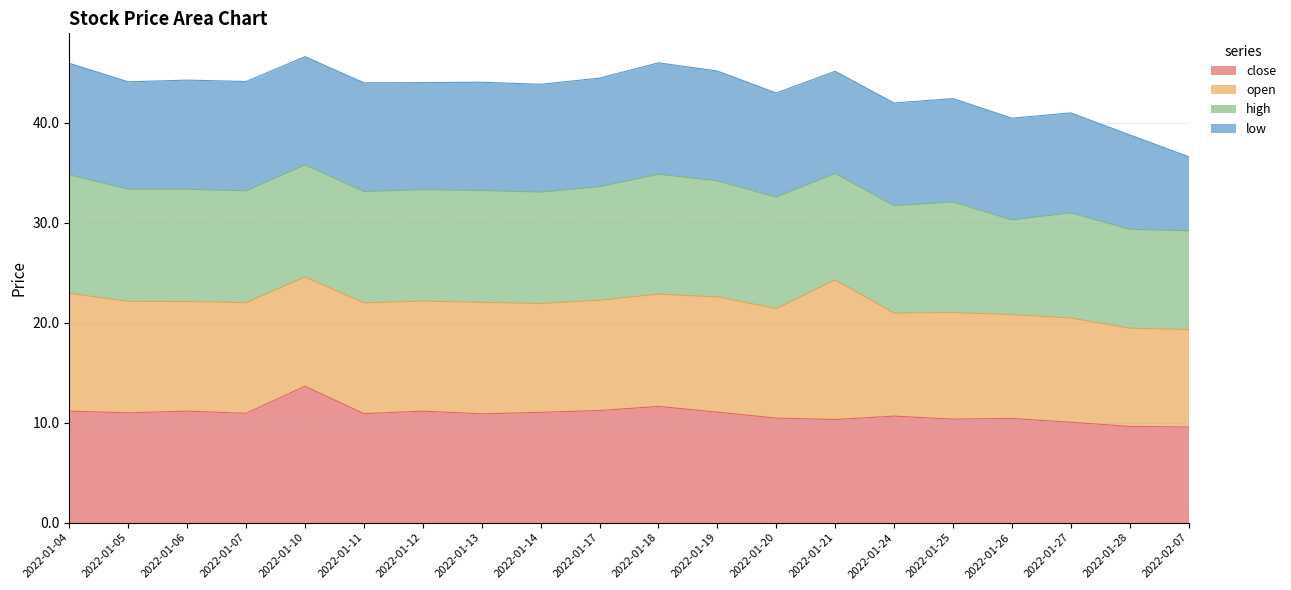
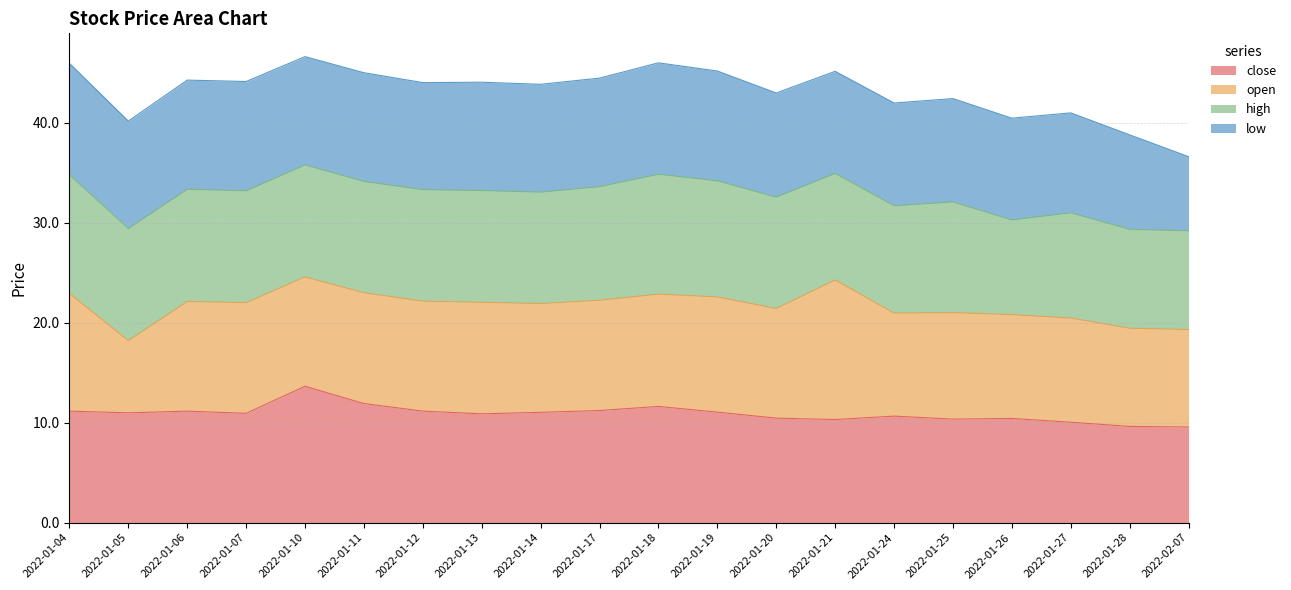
  {
    "close": {
      "2022-01-04": 11,
      "2022-01-05": 11,
      "2022-01-06": 11,
      "2022-01-07": 11,
      "2022-01-10": 14,
-     "2022-01-11": 11,
+     "2022-01-11": 12,
      "2022-01-12": 11,
      "2022-01-13": 11,
      "2022-01-14": 11,
      "2022-01-17": 11,
      "2022-01-18": 12,
      "2022-01-19": 11,
      "2022-01-20": 10,
      "2022-01-21": 10,
      "2022-01-24": 11,
      "2022-01-25": 10,
      "2022-01-26": 10,
      "2022-01-27": 10,
      "2022-01-28": 10,
      "2022-02-07": 10
    },
    "open": {
      "2022-01-04": 12,
-     "2022-01-05": 11,
+     "2022-01-05": 7,
      "2022-01-06": 11,
      "2022-01-07": 11,
      "2022-01-10": 11,
      "2022-01-11": 11,
      "2022-01-12": 11,
      "2022-01-13": 11,
      "2022-01-14": 11,
      "2022-01-17": 11,
      "2022-01-18": 11,
      "2022-01-19": 12,
      "2022-01-20": 11,
      "2022-01-21": 14,
      "2022-01-24": 10,
      "2022-01-25": 11,
      "2022-01-26": 10,
      "2022-01-27": 10,
      "2022-01-28": 10,
      "2022-02-07": 10
    },
    "high": {
      "2022-01-04": 12,
      "2022-01-05": 11,
      "2022-01-06": 11,
      "2022-01-07": 11,
      "2022-01-10": 11,
      "2022-01-11": 11,
      "2022-01-12": 11,
      "2022-01-13": 11,
      "2022-01-14": 11,
      "2022-01-17": 11,
      "2022-01-18": 12,
      "2022-01-19": 12,
      "2022-01-20": 11,
      "2022-01-21": 11,
      "2022-01-24": 11,
      "2022-01-25": 11,
      "2022-01-26": 9,
      "2022-01-27": 11,
      "2022-01-28": 10,
      "2022-02-07": 10
    },
    "low": {
      "2022-01-04": 11,
      "2022-01-05": 11,
      "2022-01-06": 11,
      "2022-01-07": 11,
      "2022-01-10": 11,
      "2022-01-11": 11,
      "2022-01-12": 11,
      "2022-01-13": 11,
      "2022-01-14": 11,
      "2022-01-17": 11,
      "2022-01-18": 11,
      "2022-01-19": 11,
      "2022-01-20": 10,
      "2022-01-21": 10,
      "2022-01-24": 10,
      "2022-01-25": 10,
      "2022-01-26": 10,
      "2022-01-27": 10,
      "2022-01-28": 9,
      "2022-02-07": 7
    }
  }
